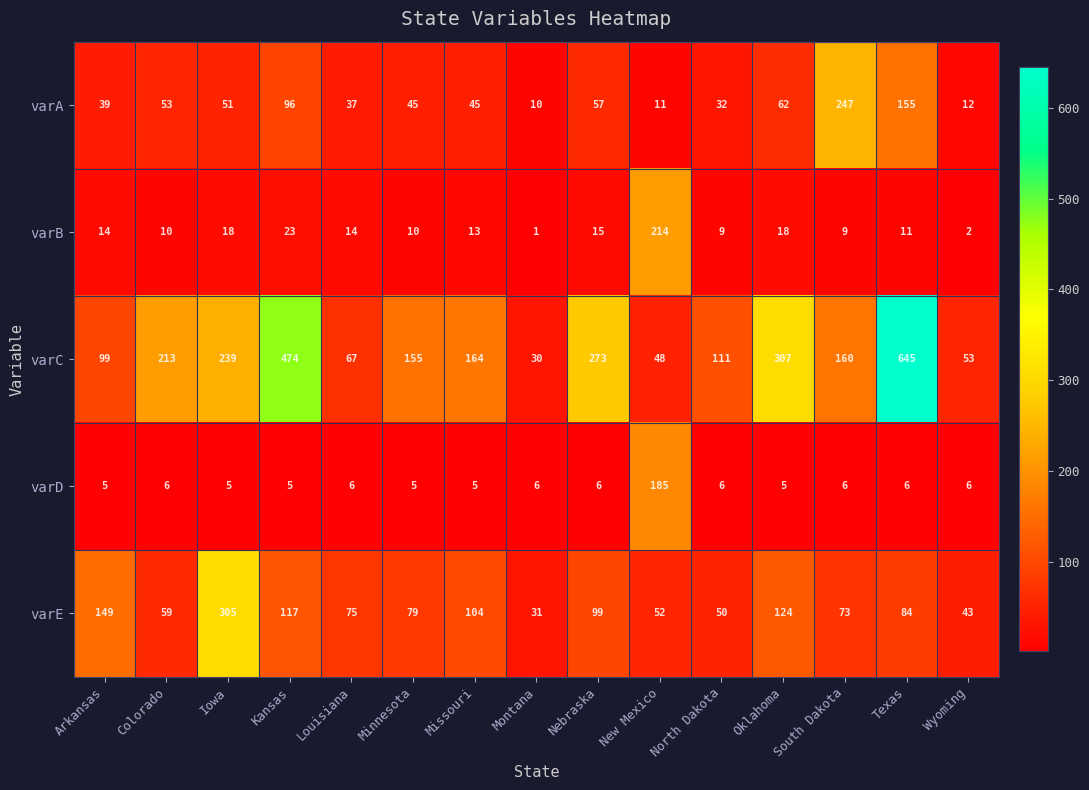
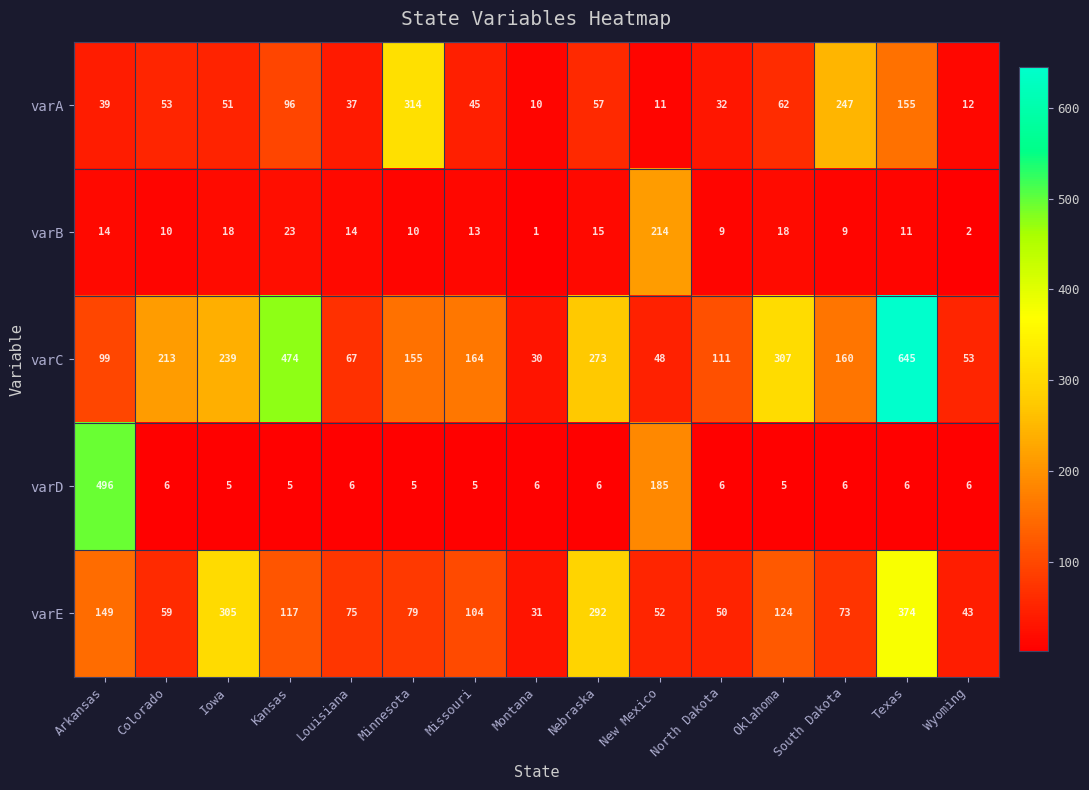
  {
    "varA": {
      "Arkansas": 39,
      "Colorado": 53,
      "Iowa": 51,
      "Kansas": 96,
      "Louisiana": 37,
-     "Minnesota": 45,
+     "Minnesota": 314,
      "Missouri": 45,
      "Montana": 10,
      "Nebraska": 57,
      "New Mexico": 11,
      "North Dakota": 32,
      "Oklahoma": 62,
      "South Dakota": 247,
      "Texas": 155,
      "Wyoming": 12
    },
    "varB": {
      "Arkansas": 14,
      "Colorado": 10,
      "Iowa": 18,
      "Kansas": 23,
      "Louisiana": 14,
      "Minnesota": 10,
      "Missouri": 13,
      "Montana": 1,
      "Nebraska": 15,
      "New Mexico": 214,
      "North Dakota": 9,
      "Oklahoma": 18,
      "South Dakota": 9,
      "Texas": 11,
      "Wyoming": 2
    },
    "varC": {
      "Arkansas": 99,
      "Colorado": 213,
      "Iowa": 239,
      "Kansas": 474,
      "Louisiana": 67,
      "Minnesota": 155,
      "Missouri": 164,
      "Montana": 30,
      "Nebraska": 273,
      "New Mexico": 48,
      "North Dakota": 111,
      "Oklahoma": 307,
      "South Dakota": 160,
      "Texas": 645,
      "Wyoming": 53
    },
    "varD": {
-     "Arkansas": 5,
+     "Arkansas": 496,
      "Colorado": 6,
      "Iowa": 5,
      "Kansas": 5,
      "Louisiana": 6,
      "Minnesota": 5,
      "Missouri": 5,
      "Montana": 6,
      "Nebraska": 6,
      "New Mexico": 185,
      "North Dakota": 6,
      "Oklahoma": 5,
      "South Dakota": 6,
      "Texas": 6,
      "Wyoming": 6
    },
    "varE": {
      "Arkansas": 149,
      "Colorado": 59,
      "Iowa": 305,
      "Kansas": 117,
      "Louisiana": 75,
      "Minnesota": 79,
      "Missouri": 104,
      "Montana": 31,
-     "Nebraska": 99,
+     "Nebraska": 292,
      "New Mexico": 52,
      "North Dakota": 50,
      "Oklahoma": 124,
      "South Dakota": 73,
-     "Texas": 84,
+     "Texas": 374,
      "Wyoming": 43
    }
  }
